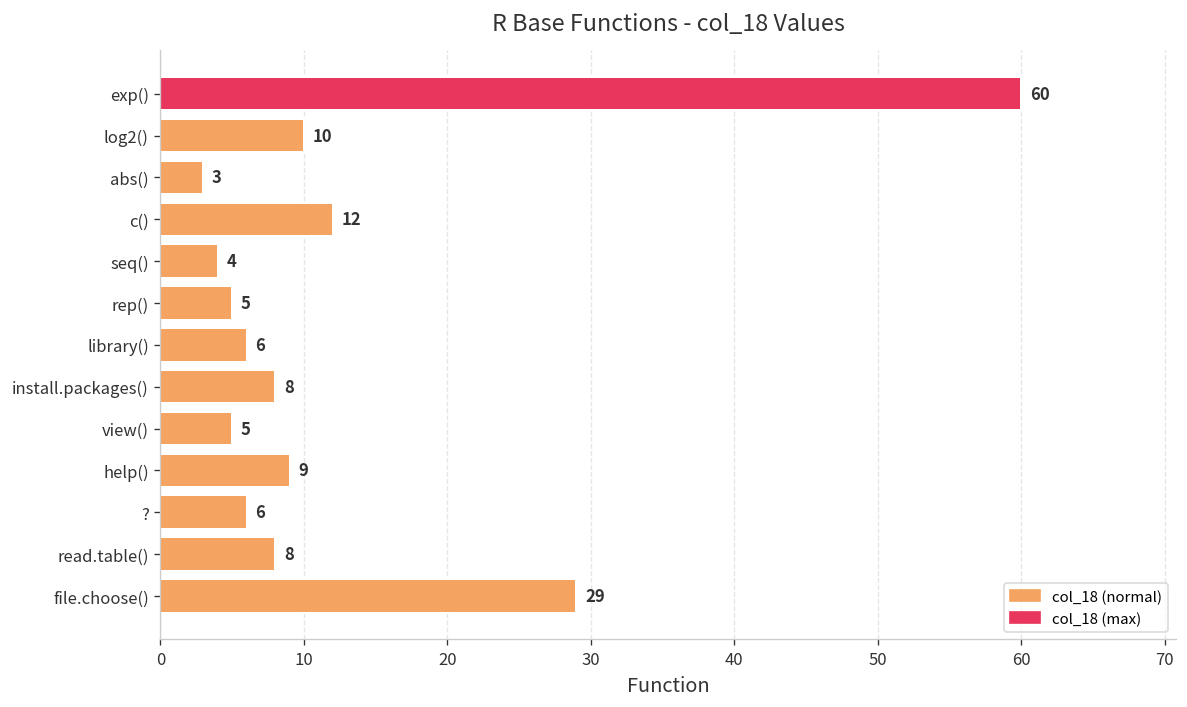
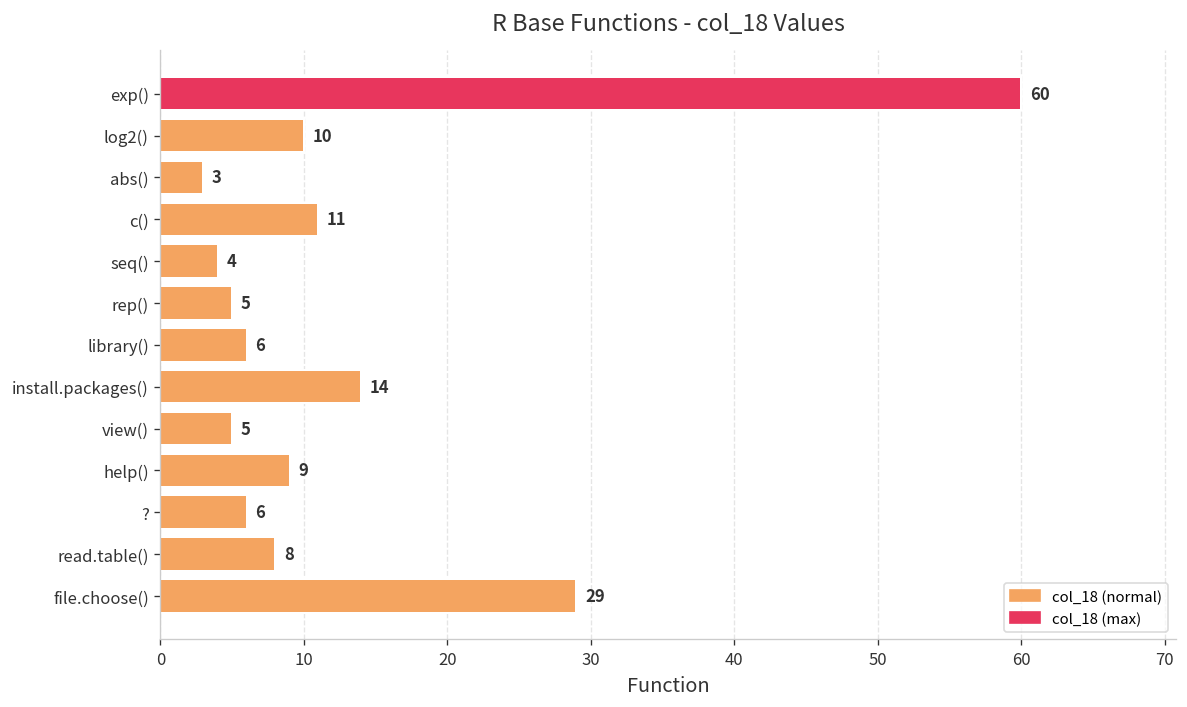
  {
    "exp()": 60,
    "log2()": 10,
    "abs()": 3,
-   "c()": 12,
+   "c()": 11,
    "seq()": 4,
    "rep()": 5,
    "library()": 6,
-   "install.packages()": 8,
+   "install.packages()": 14,
    "view()": 5,
    "help()": 9,
    "?": 6,
    "read.table()": 8,
    "file.choose()": 29
  }
